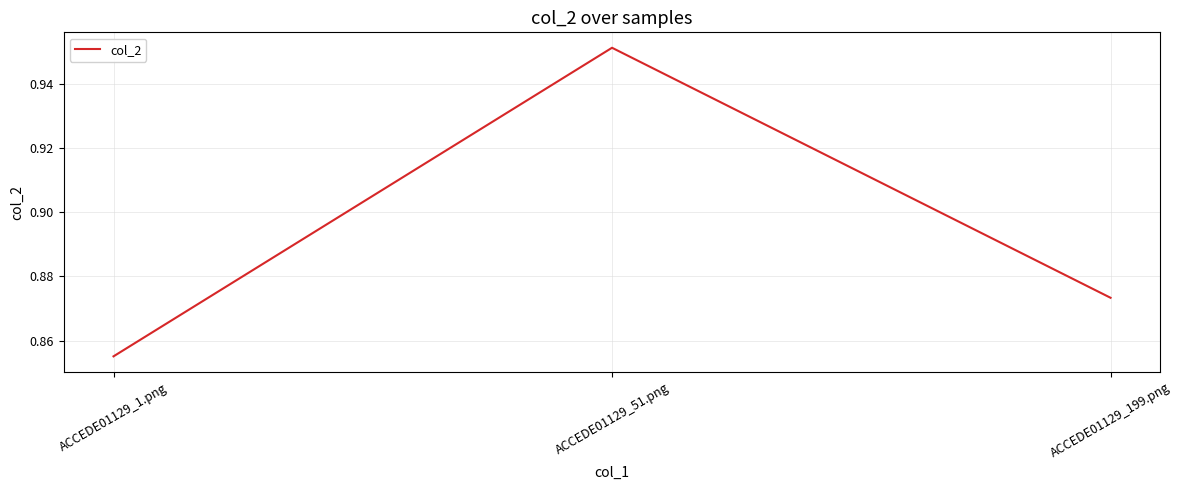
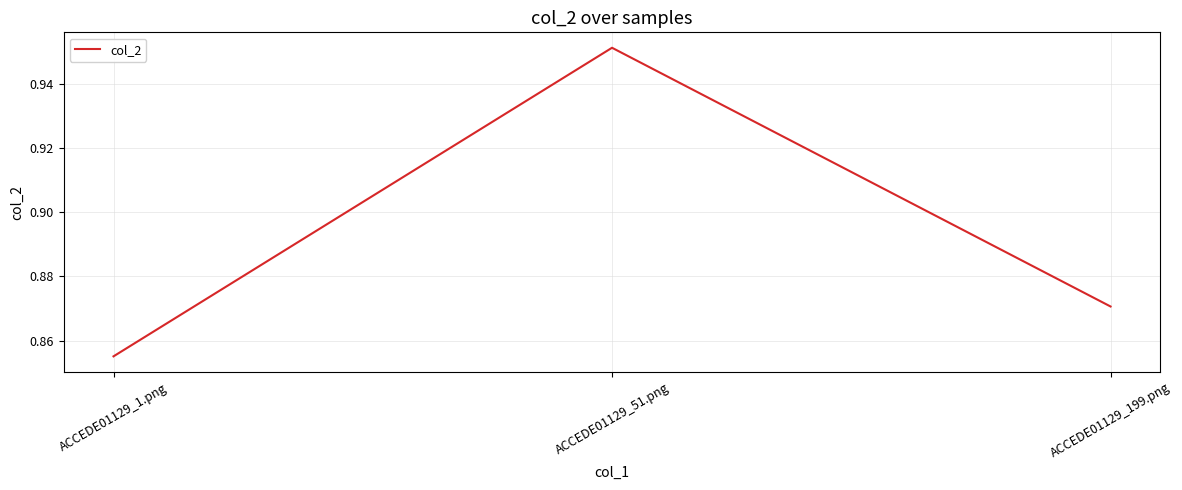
  {
    "ACCEDE01129_1.png": 0.855,
    "ACCEDE01129_51.png": 0.951,
-   "ACCEDE01129_199.png": 0.873
+   "ACCEDE01129_199.png": 0.871
  }
